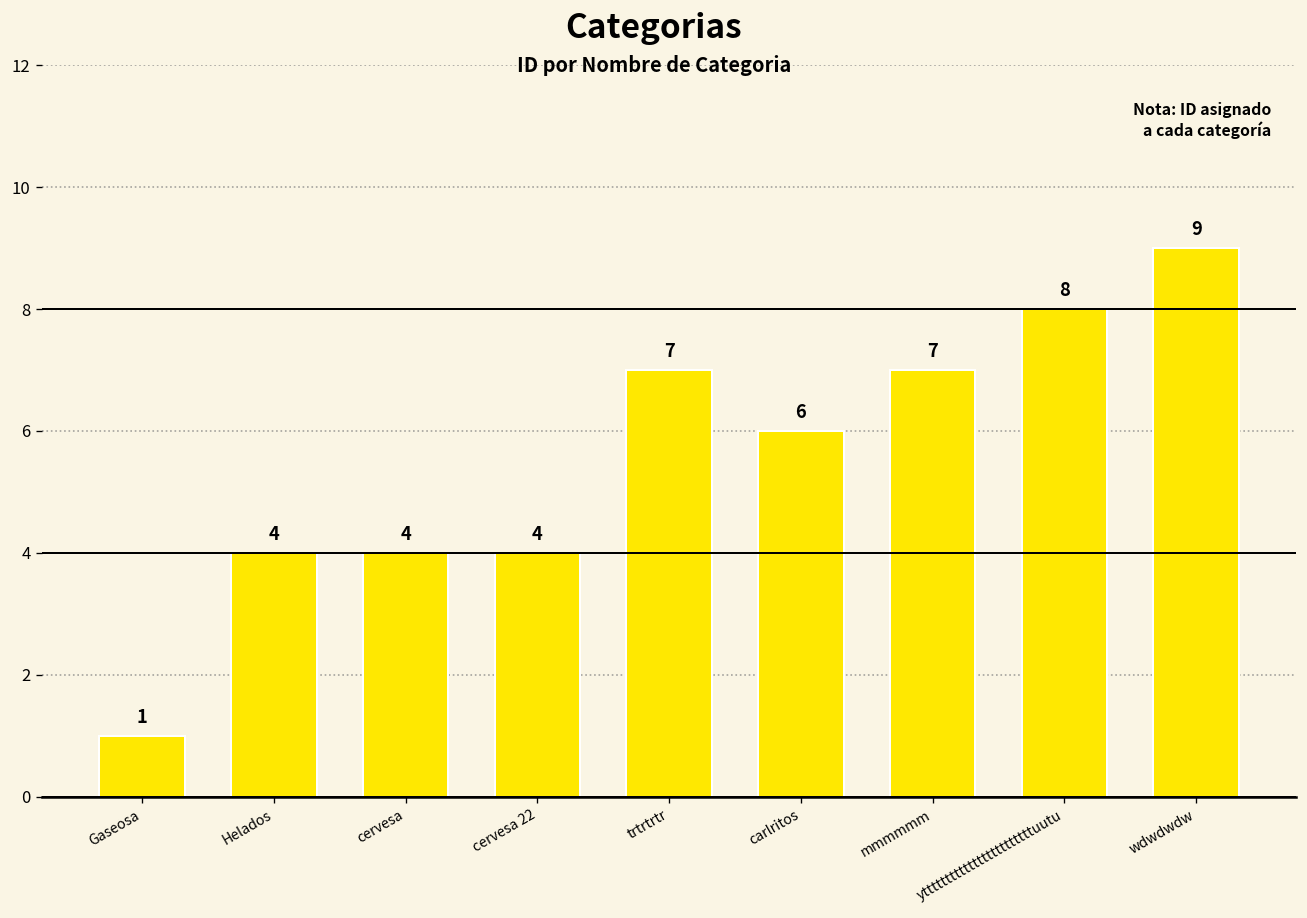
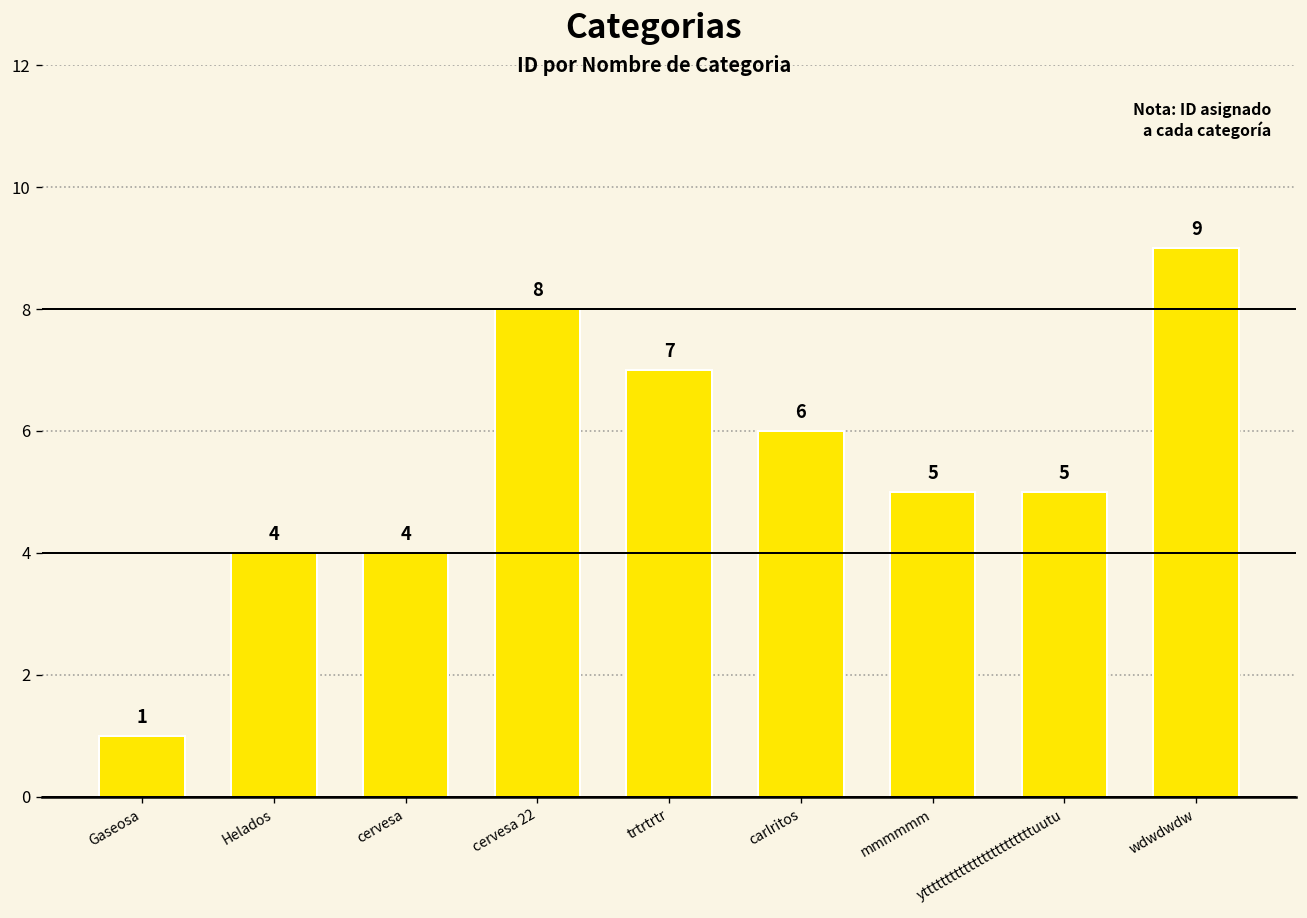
  {
    "Gaseosa": 1,
    "Helados": 4,
    "cervesa": 4,
-   "cervesa 22": 4,
+   "cervesa 22": 8,
    "trtrtrtr": 7,
    "carlritos": 6,
-   "mmmmmm": 7,
-   "yttttttttttttttttttttttttuutu": 8,
+   "mmmmmm": 5,
+   "yttttttttttttttttttttttttuutu": 5,
    "wdwdwdw": 9
  }
